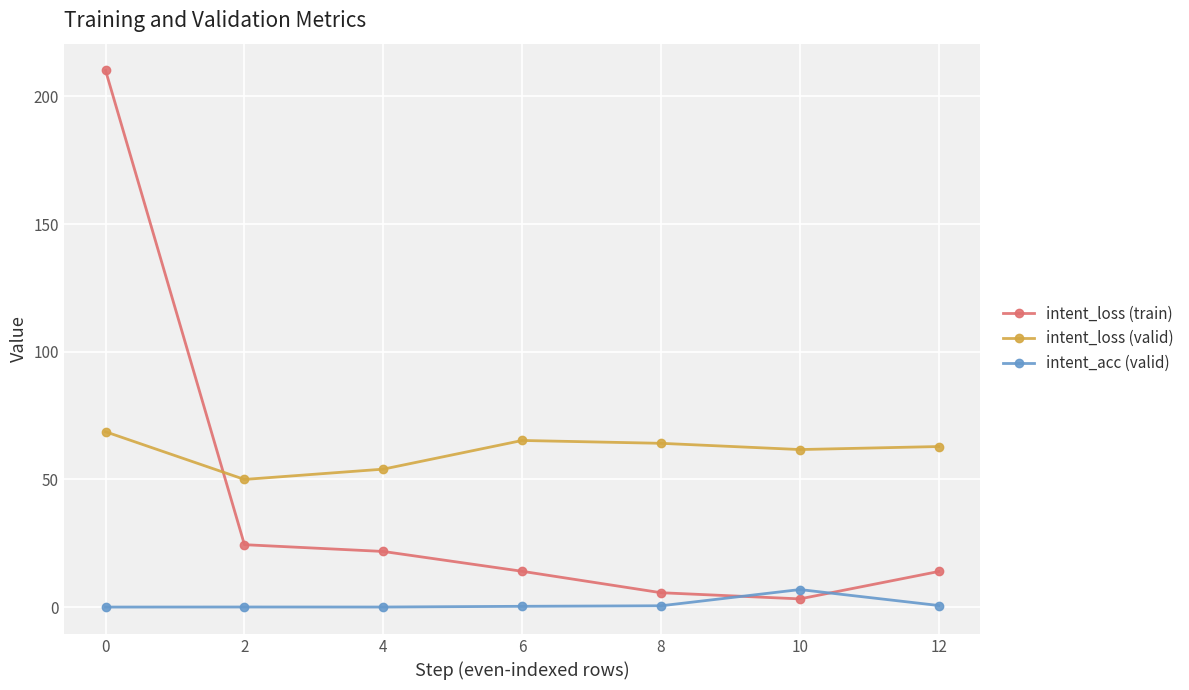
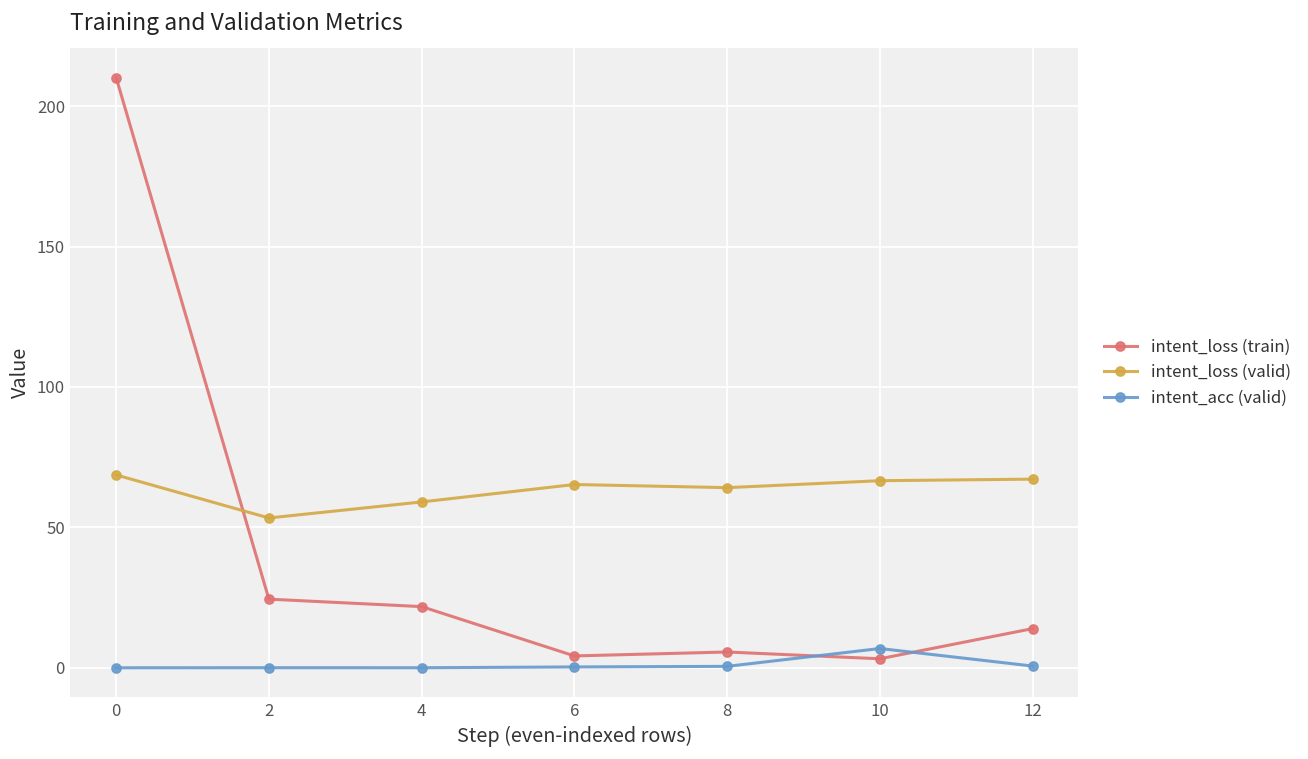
  {
    "intent_loss (train)": {
      "0": 210,
      "2": 24,
      "4": 22,
-     "6": 14,
+     "6": 4,
      "8": 6,
      "10": 3,
      "12": 14
    },
    "intent_loss (valid)": {
      "0": 69,
-     "2": 50,
-     "4": 54,
+     "2": 53,
+     "4": 59,
      "6": 65,
      "8": 64,
-     "10": 62,
-     "12": 63
+     "10": 67,
+     "12": 67
    },
    "intent_acc (valid)": {
      "0": 0,
      "2": 0,
      "4": 0,
      "6": 0,
      "8": 1,
      "10": 7,
      "12": 1
    }
  }
